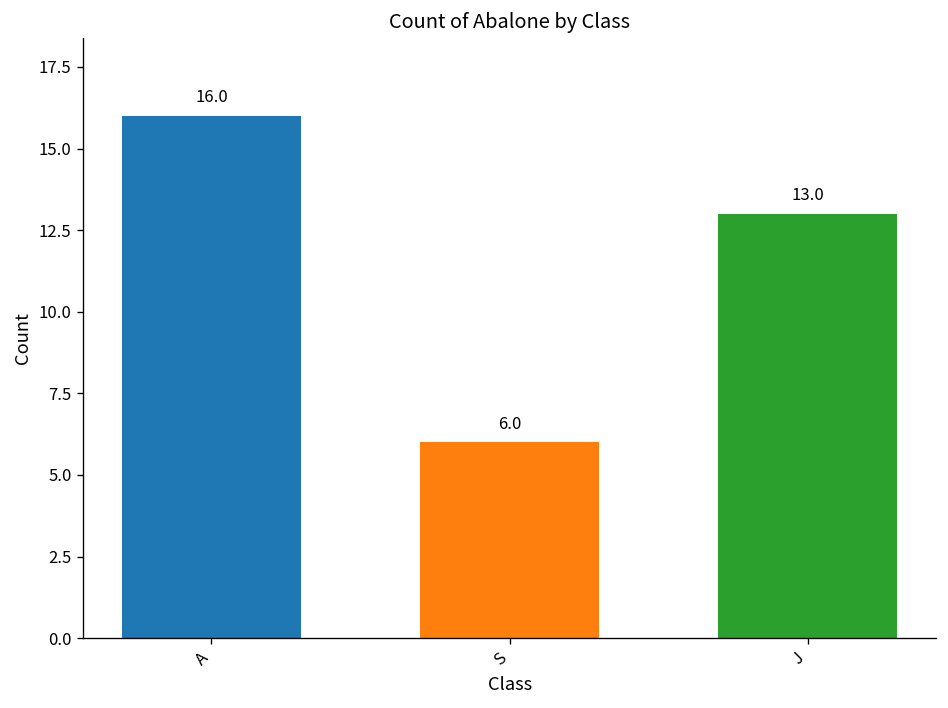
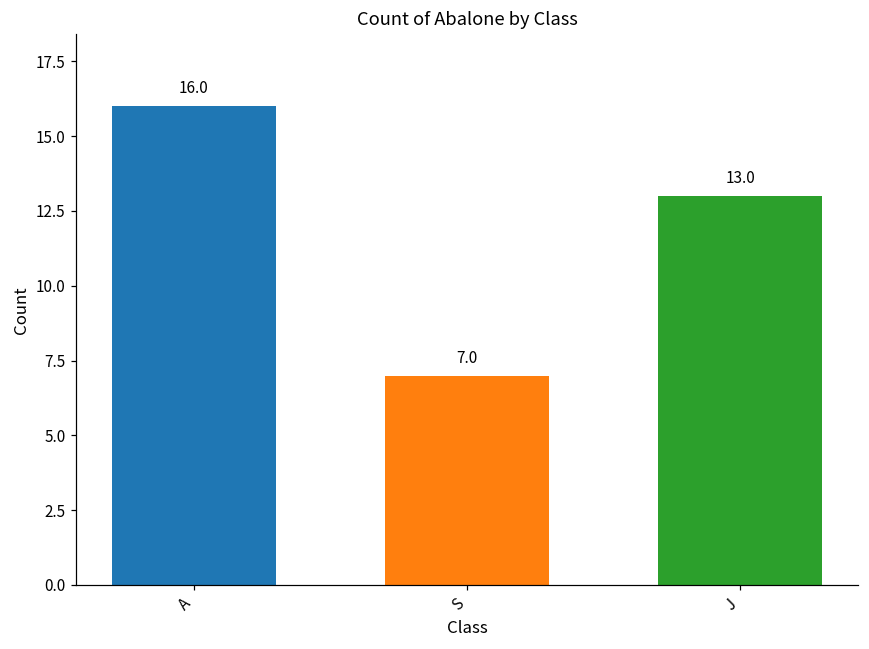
  {
    "A": 16.0,
-   "S": 6.0,
+   "S": 7.0,
    "J": 13.0
  }
